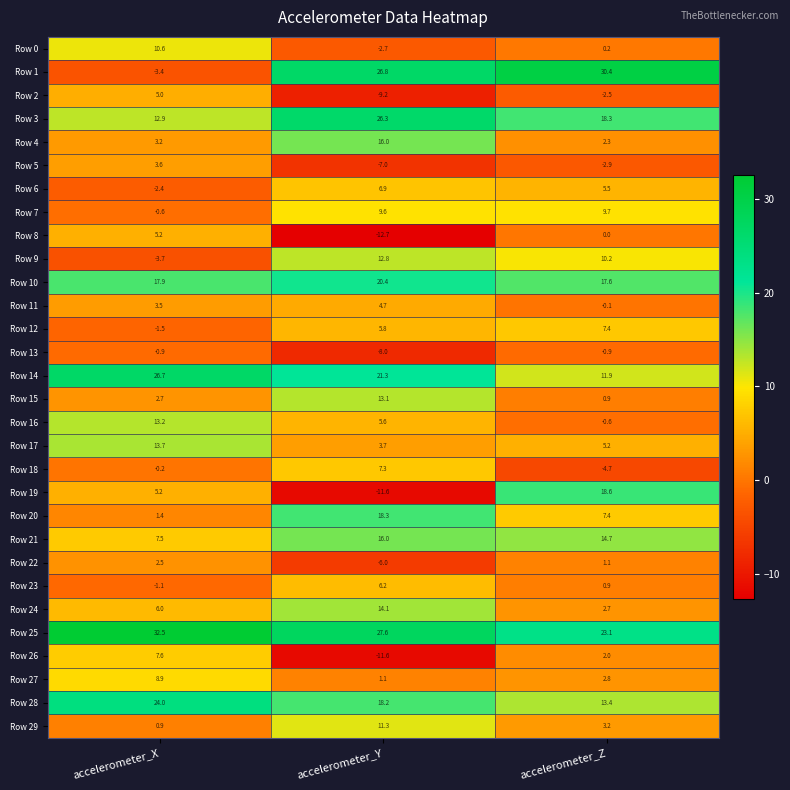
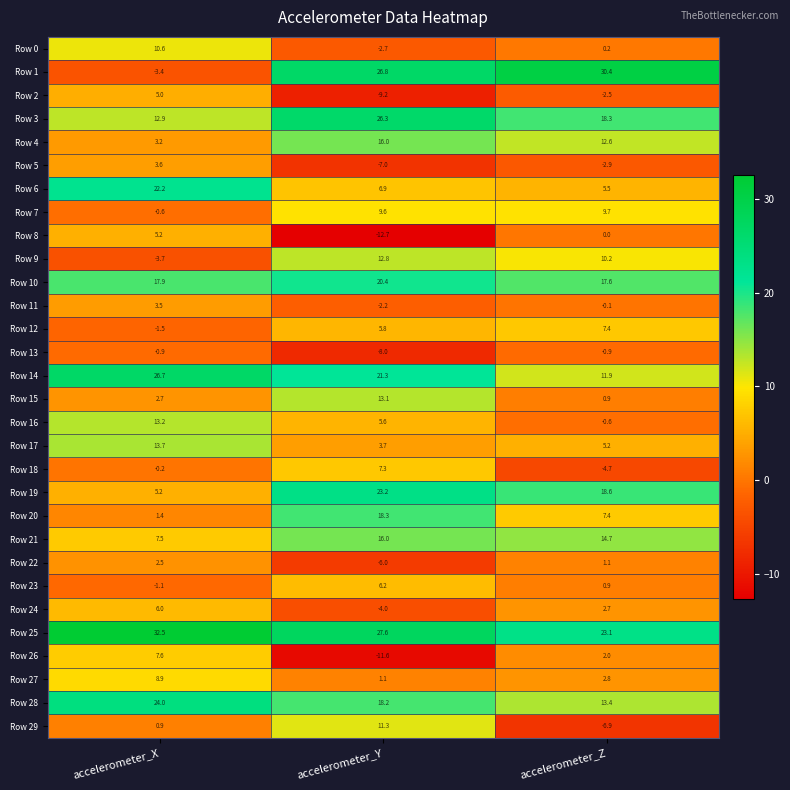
  {
    "Row 0": {
      "accelerometer_X": 10.6,
      "accelerometer_Y": -2.7,
      "accelerometer_Z": 0.2
    },
    "Row 1": {
      "accelerometer_X": -3.4,
      "accelerometer_Y": 26.8,
      "accelerometer_Z": 30.4
    },
    "Row 2": {
      "accelerometer_X": 5.0,
      "accelerometer_Y": -9.2,
      "accelerometer_Z": -2.5
    },
    "Row 3": {
      "accelerometer_X": 12.9,
      "accelerometer_Y": 26.3,
      "accelerometer_Z": 18.3
    },
    "Row 4": {
      "accelerometer_X": 3.2,
      "accelerometer_Y": 16.0,
-     "accelerometer_Z": 2.3
+     "accelerometer_Z": 12.6
    },
    "Row 5": {
      "accelerometer_X": 3.6,
      "accelerometer_Y": -7.0,
      "accelerometer_Z": -2.9
    },
    "Row 6": {
-     "accelerometer_X": -2.4,
+     "accelerometer_X": 22.2,
      "accelerometer_Y": 6.9,
      "accelerometer_Z": 5.5
    },
    "Row 7": {
      "accelerometer_X": -0.6,
      "accelerometer_Y": 9.6,
      "accelerometer_Z": 9.7
    },
    "Row 8": {
      "accelerometer_X": 5.2,
      "accelerometer_Y": -12.7,
      "accelerometer_Z": 0.0
    },
    "Row 9": {
      "accelerometer_X": -3.7,
      "accelerometer_Y": 12.8,
      "accelerometer_Z": 10.2
    },
    "Row 10": {
      "accelerometer_X": 17.9,
      "accelerometer_Y": 20.4,
      "accelerometer_Z": 17.6
    },
    "Row 11": {
      "accelerometer_X": 3.5,
-     "accelerometer_Y": 4.7,
+     "accelerometer_Y": -2.2,
      "accelerometer_Z": -0.1
    },
    "Row 12": {
      "accelerometer_X": -1.5,
      "accelerometer_Y": 5.8,
      "accelerometer_Z": 7.4
    },
    "Row 13": {
      "accelerometer_X": -0.9,
      "accelerometer_Y": -8.0,
      "accelerometer_Z": -0.9
    },
    "Row 14": {
      "accelerometer_X": 26.7,
      "accelerometer_Y": 21.3,
      "accelerometer_Z": 11.9
    },
    "Row 15": {
      "accelerometer_X": 2.7,
      "accelerometer_Y": 13.1,
      "accelerometer_Z": 0.9
    },
    "Row 16": {
      "accelerometer_X": 13.2,
      "accelerometer_Y": 5.6,
      "accelerometer_Z": -0.6
    },
    "Row 17": {
      "accelerometer_X": 13.7,
      "accelerometer_Y": 3.7,
      "accelerometer_Z": 5.2
    },
    "Row 18": {
      "accelerometer_X": -0.2,
      "accelerometer_Y": 7.3,
      "accelerometer_Z": -4.7
    },
    "Row 19": {
      "accelerometer_X": 5.2,
-     "accelerometer_Y": -11.6,
+     "accelerometer_Y": 23.2,
      "accelerometer_Z": 18.6
    },
    "Row 20": {
      "accelerometer_X": 1.4,
      "accelerometer_Y": 18.3,
      "accelerometer_Z": 7.4
    },
    "Row 21": {
      "accelerometer_X": 7.5,
      "accelerometer_Y": 16.0,
      "accelerometer_Z": 14.7
    },
    "Row 22": {
      "accelerometer_X": 2.5,
      "accelerometer_Y": -6.0,
      "accelerometer_Z": 1.1
    },
    "Row 23": {
      "accelerometer_X": -1.1,
      "accelerometer_Y": 6.2,
      "accelerometer_Z": 0.9
    },
    "Row 24": {
      "accelerometer_X": 6.0,
-     "accelerometer_Y": 14.1,
+     "accelerometer_Y": -4.0,
      "accelerometer_Z": 2.7
    },
    "Row 25": {
      "accelerometer_X": 32.5,
      "accelerometer_Y": 27.6,
      "accelerometer_Z": 23.1
    },
    "Row 26": {
      "accelerometer_X": 7.6,
      "accelerometer_Y": -11.6,
      "accelerometer_Z": 2.0
    },
    "Row 27": {
      "accelerometer_X": 8.9,
      "accelerometer_Y": 1.1,
      "accelerometer_Z": 2.8
    },
    "Row 28": {
      "accelerometer_X": 24.0,
      "accelerometer_Y": 18.2,
      "accelerometer_Z": 13.4
    },
    "Row 29": {
      "accelerometer_X": 0.9,
      "accelerometer_Y": 11.3,
-     "accelerometer_Z": 3.2
+     "accelerometer_Z": -6.9
    }
  }
